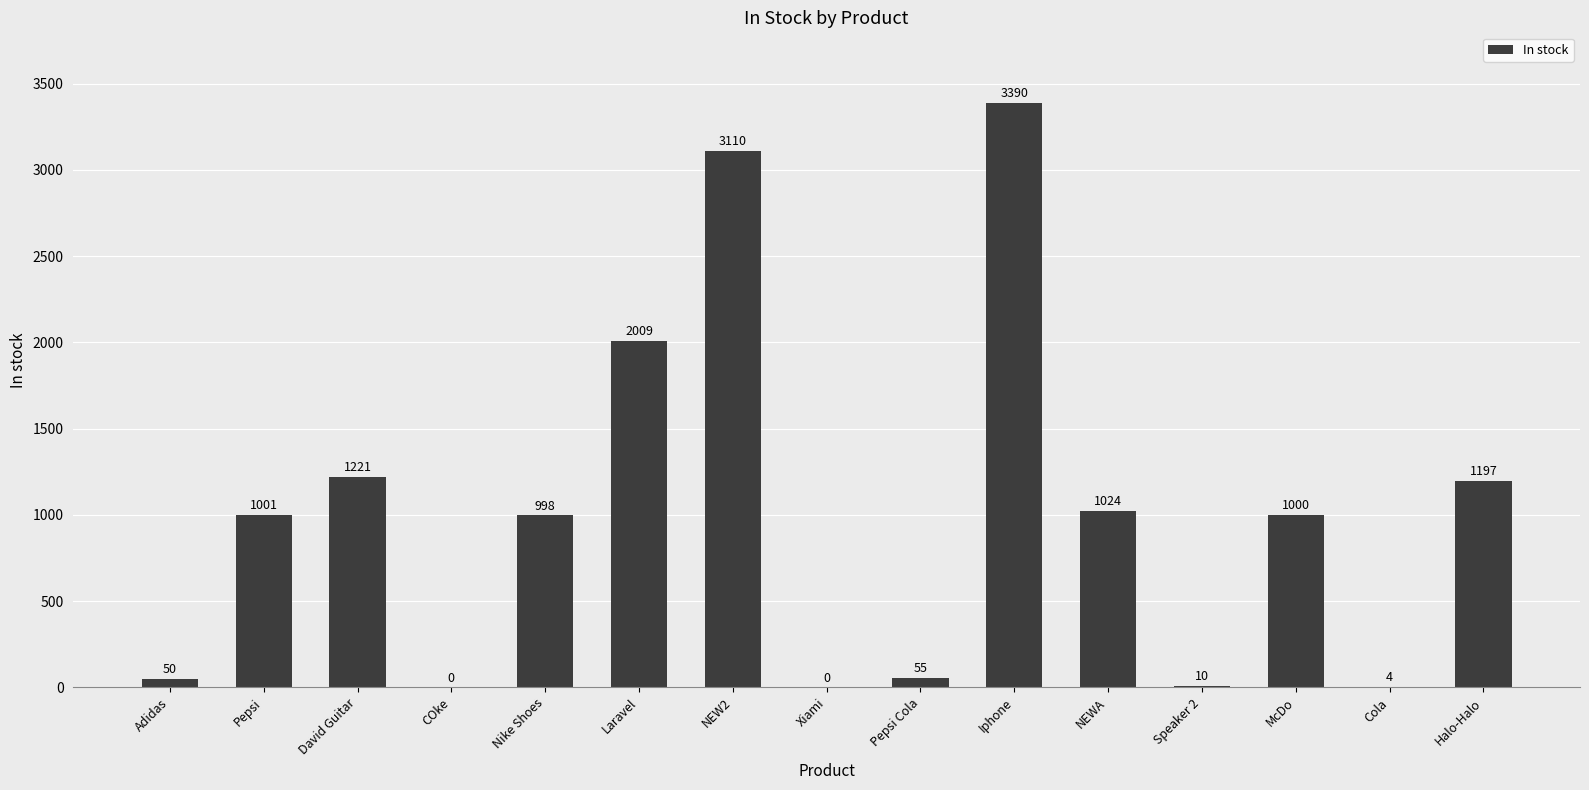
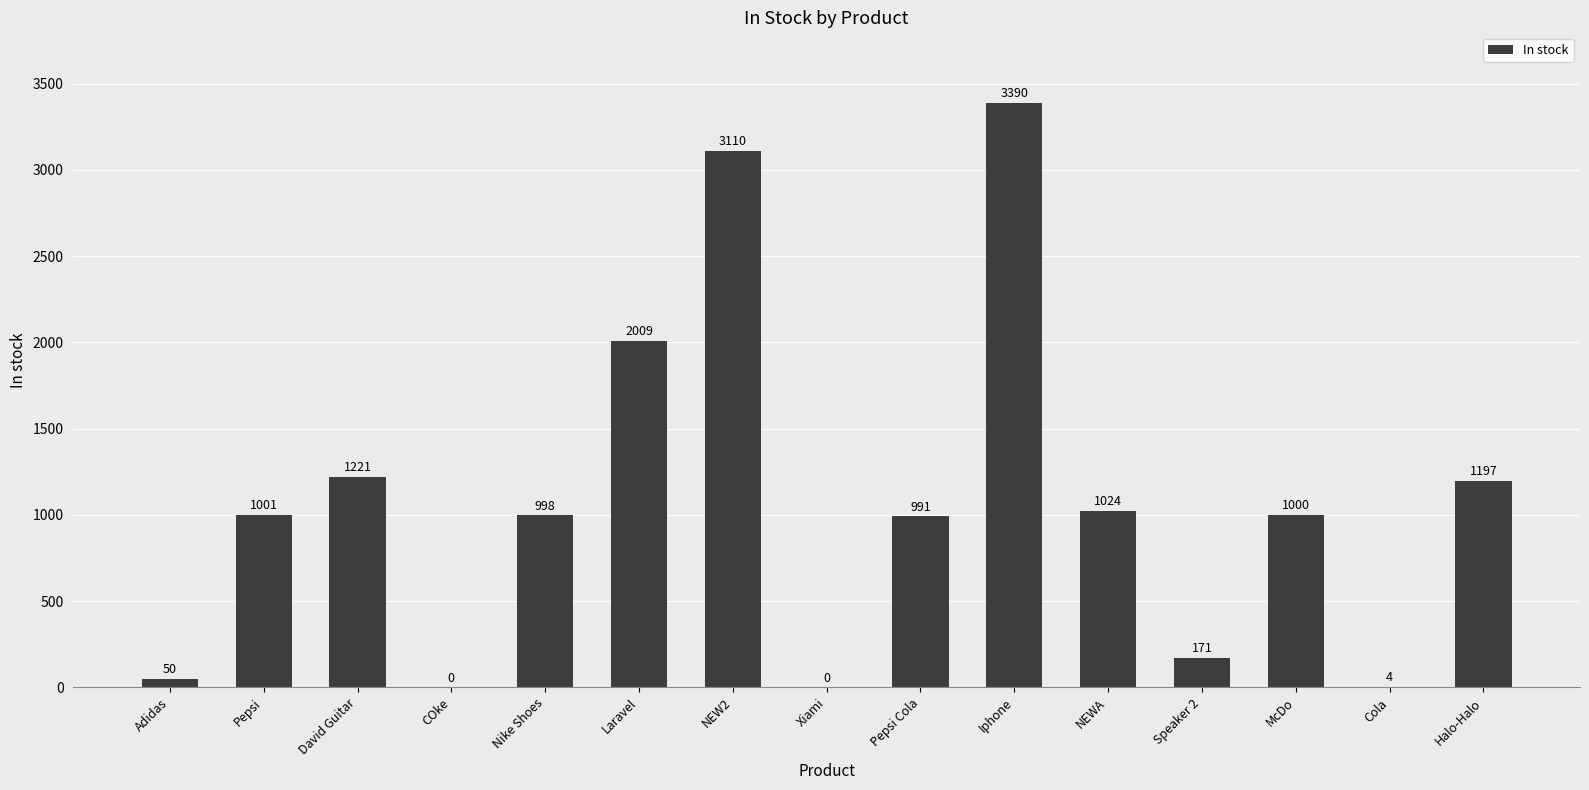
  {
    "Adidas": 50,
    "Pepsi": 1001,
    "David Guitar": 1221,
    "COke": 0,
    "Nike Shoes": 998,
    "Laravel": 2009,
    "NEW2": 3110,
    "Xiami": 0,
-   "Pepsi Cola": 55,
+   "Pepsi Cola": 991,
    "Iphone": 3390,
    "NEWA": 1024,
-   "Speaker 2": 10,
+   "Speaker 2": 171,
    "McDo": 1000,
    "Cola": 4,
    "Halo-Halo": 1197
  }
